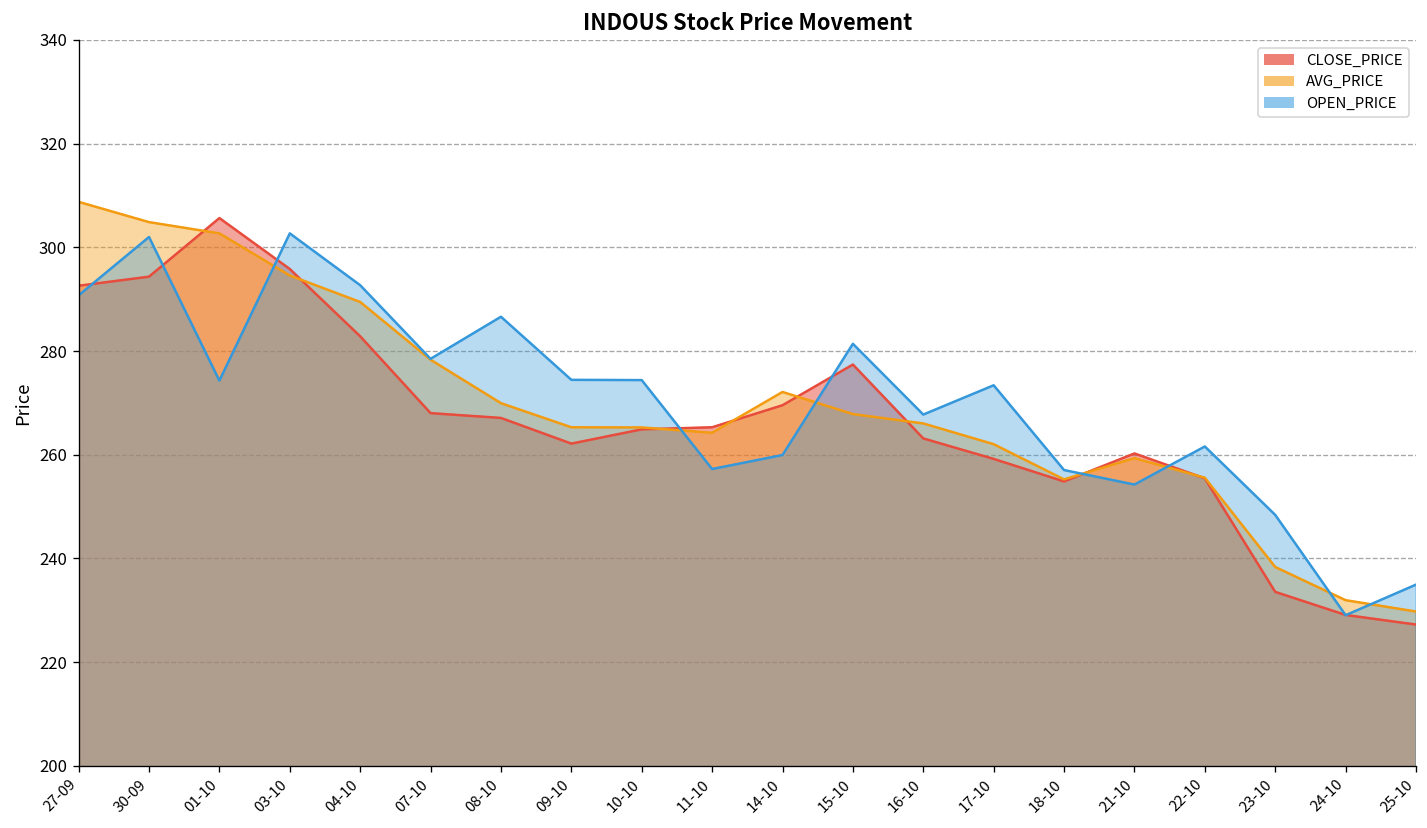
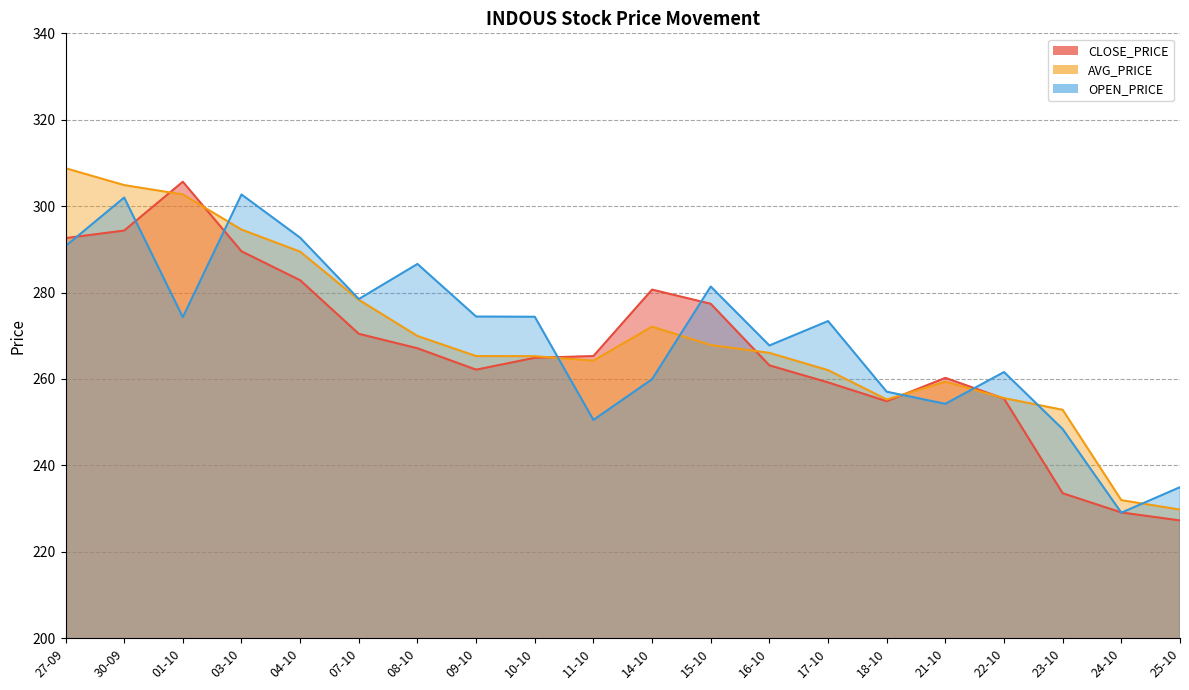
  {
    "CLOSE_PRICE": {
      "27-09": 293,
      "30-09": 294,
      "01-10": 306,
-     "03-10": 296,
+     "03-10": 290,
      "04-10": 283,
-     "07-10": 268,
+     "07-10": 270,
      "08-10": 267,
      "09-10": 262,
      "11-10": 265,
-     "14-10": 270,
+     "14-10": 281,
      "15-10": 277,
      "16-10": 263,
      "17-10": 259,
      "21-10": 260,
      "23-10": 234,
      "25-10": 227
    },
    "AVG_PRICE": {
      "27-09": 309,
      "30-09": 305,
      "01-10": 303,
      "03-10": 295,
      "04-10": 289,
      "08-10": 270,
      "09-10": 265,
      "11-10": 264,
      "14-10": 272,
      "15-10": 268,
      "16-10": 266,
      "17-10": 262,
      "21-10": 259,
-     "23-10": 238,
+     "23-10": 253,
      "24-10": 232,
      "25-10": 230
    },
    "OPEN_PRICE": {
      "27-09": 291,
      "30-09": 302,
      "01-10": 274,
      "03-10": 303,
      "04-10": 293,
      "08-10": 287,
      "09-10": 274,
      "10-10": 274,
-     "11-10": 257,
+     "11-10": 251,
      "14-10": 260,
      "15-10": 281,
      "16-10": 268,
      "17-10": 273,
      "18-10": 257,
      "21-10": 254,
      "22-10": 262,
      "23-10": 248,
      "25-10": 235
    }
  }
